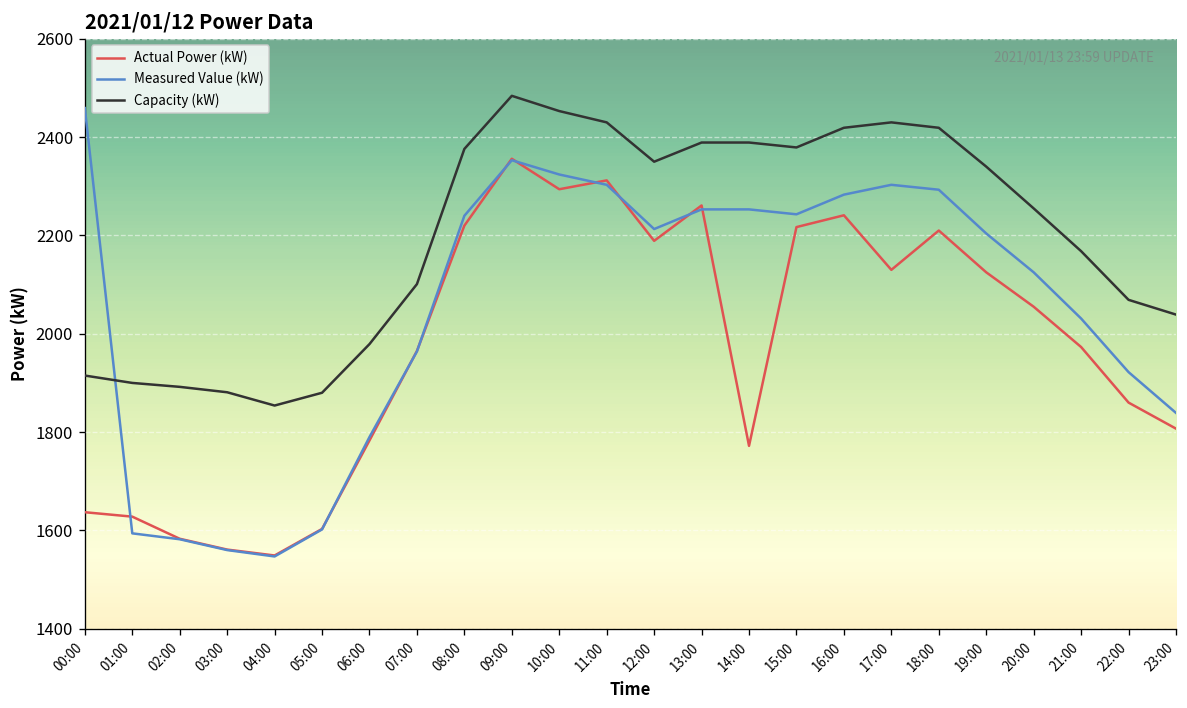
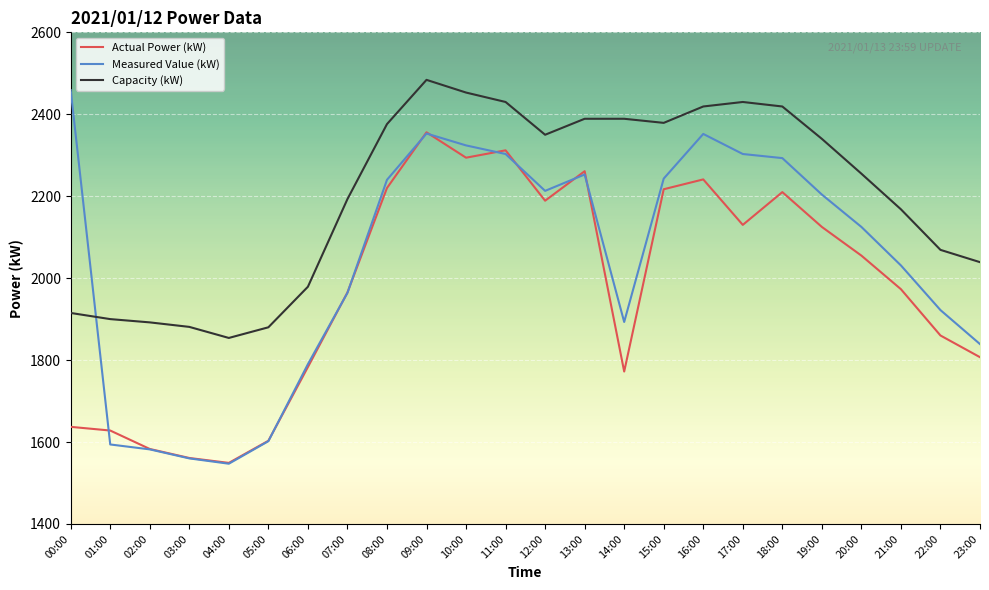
  {
    "Actual Power (kW)": {
      "00:00": 1640,
      "01:00": 1630,
      "06:00": 1780,
      "08:00": 2220,
      "10:00": 2290,
      "11:00": 2310,
      "12:00": 2190,
      "13:00": 2260,
      "14:00": 1770,
      "15:00": 2220,
      "16:00": 2240,
      "17:00": 2130,
      "18:00": 2210,
      "19:00": 2130,
      "20:00": 2060,
      "21:00": 1970,
      "22:00": 1860,
      "23:00": 1810
    },
    "Measured Value (kW)": {
      "00:00": 2460,
      "01:00": 1590,
      "06:00": 1790,
      "08:00": 2240,
      "10:00": 2320,
      "11:00": 2300,
      "12:00": 2210,
      "13:00": 2250,
-     "14:00": 2250,
+     "14:00": 1890,
      "15:00": 2240,
-     "16:00": 2280,
+     "16:00": 2350,
      "17:00": 2300,
      "18:00": 2290,
      "19:00": 2200,
      "20:00": 2130,
      "21:00": 2030,
      "22:00": 1920,
      "23:00": 1840
    },
    "Capacity (kW)": {
      "00:00": 1920,
      "01:00": 1900,
      "02:00": 1890,
      "03:00": 1880,
      "04:00": 1850,
      "05:00": 1880,
      "06:00": 1980,
-     "07:00": 2100,
+     "07:00": 2190,
      "08:00": 2380,
      "09:00": 2480,
      "10:00": 2450,
      "11:00": 2430,
      "12:00": 2350,
      "13:00": 2390,
      "14:00": 2390,
      "15:00": 2380,
      "16:00": 2420,
      "17:00": 2430,
      "18:00": 2420,
      "19:00": 2340,
      "20:00": 2260,
      "21:00": 2170,
      "22:00": 2070,
      "23:00": 2040
    }
  }
